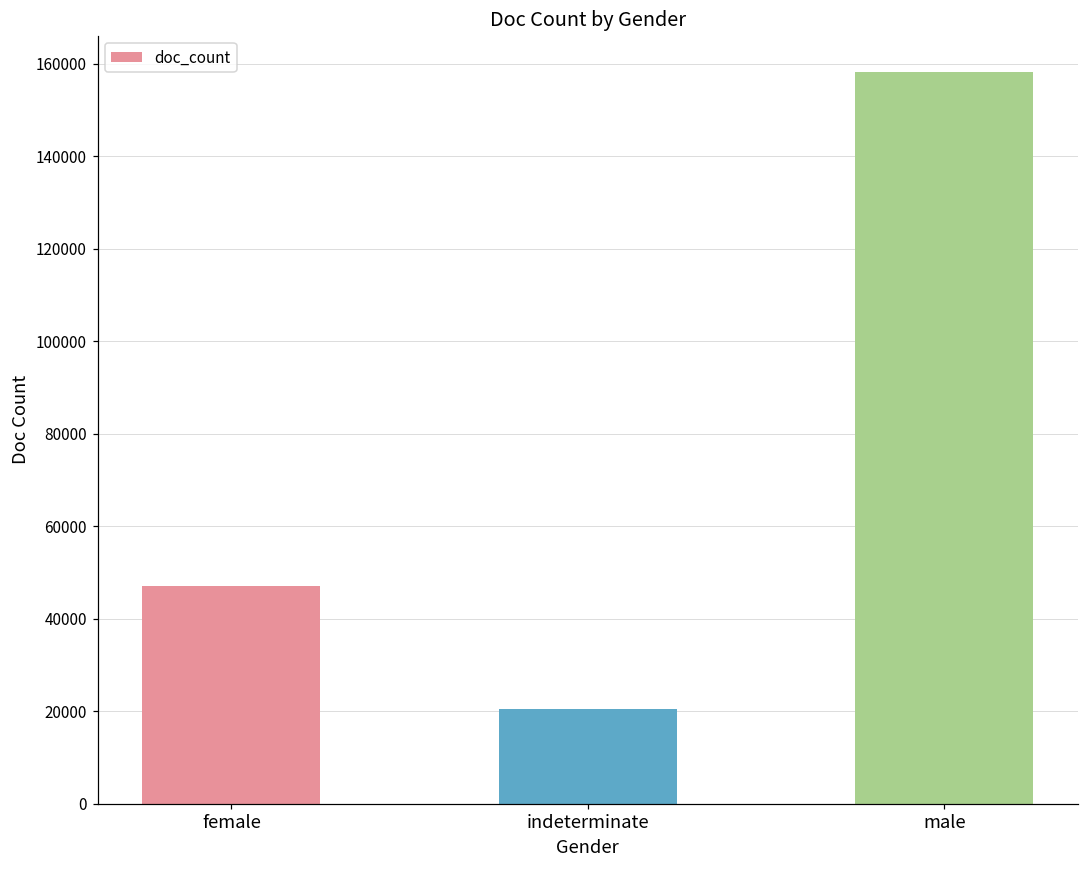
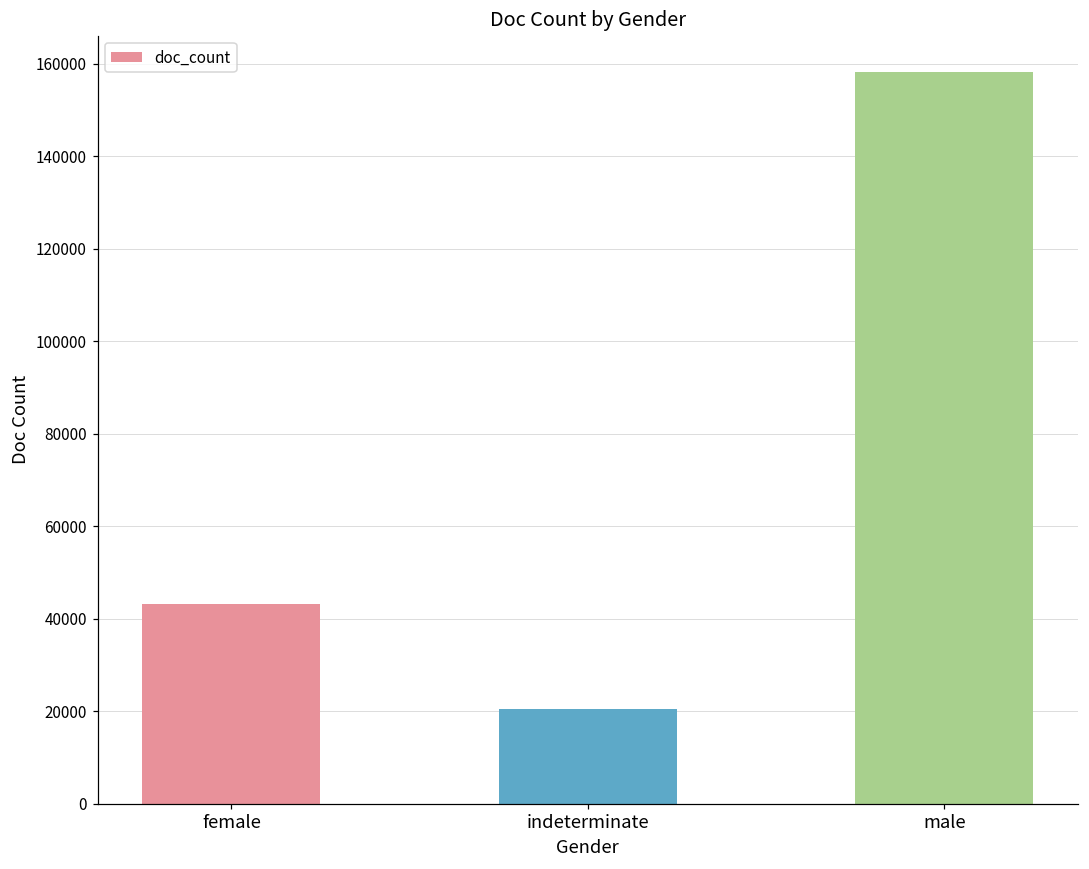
  {
-   "female": 47000,
+   "female": 43000,
    "indeterminate": 20000,
    "male": 158000
  }
